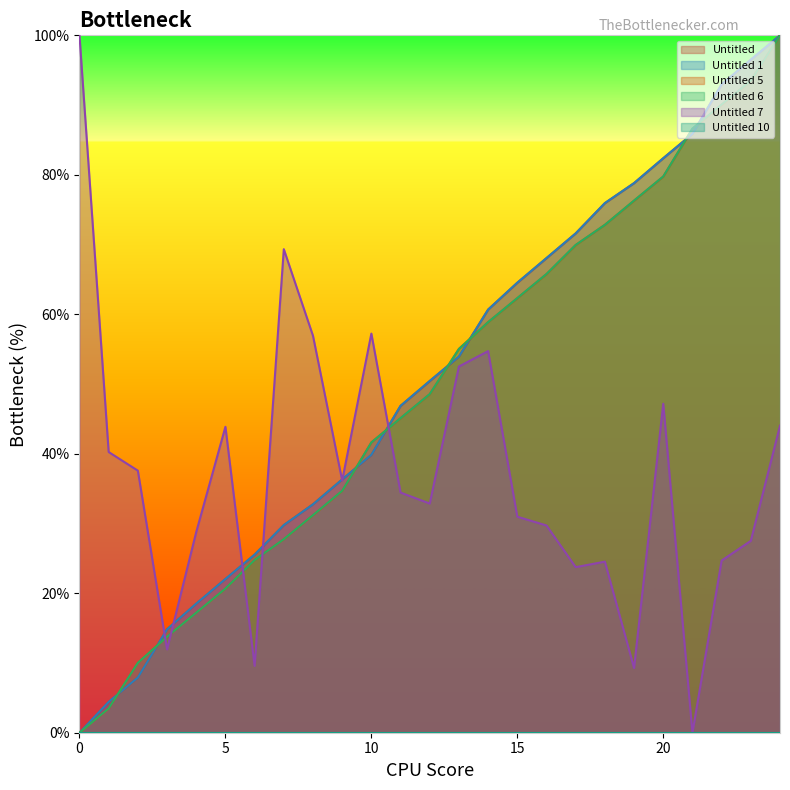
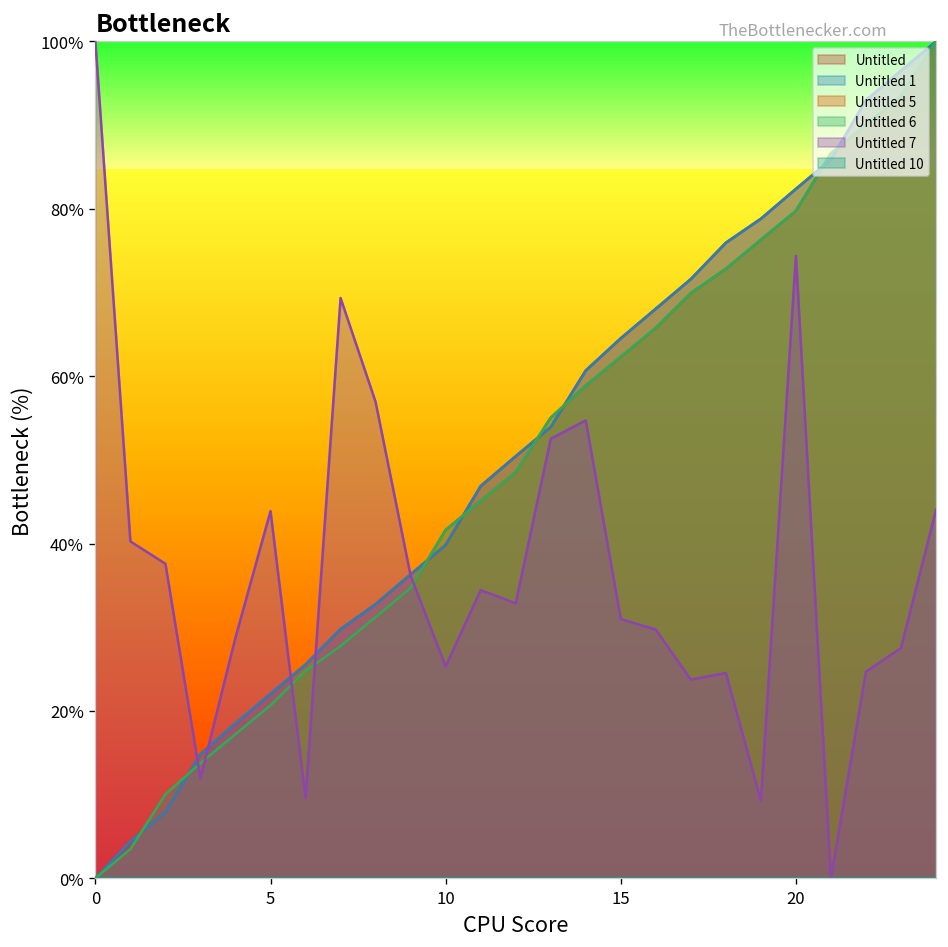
  {
    "Untitled 7": {
      "0": "100%",
      "5": "44%",
-     "10": "57%",
+     "10": "25%",
      "15": "31%",
-     "20": "47%"
+     "20": "74%"
    }
  }
